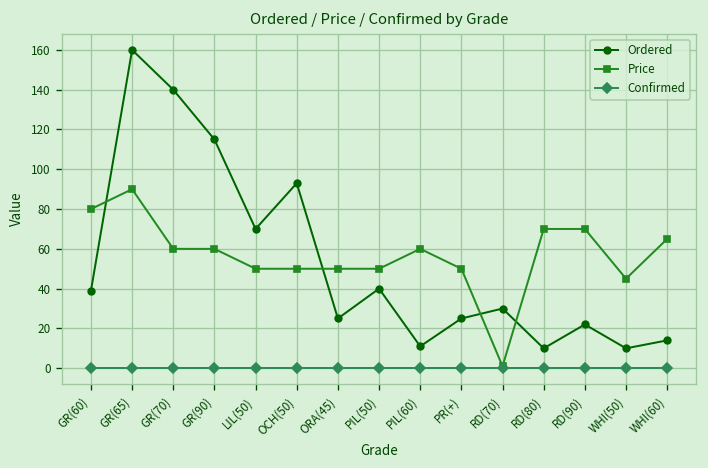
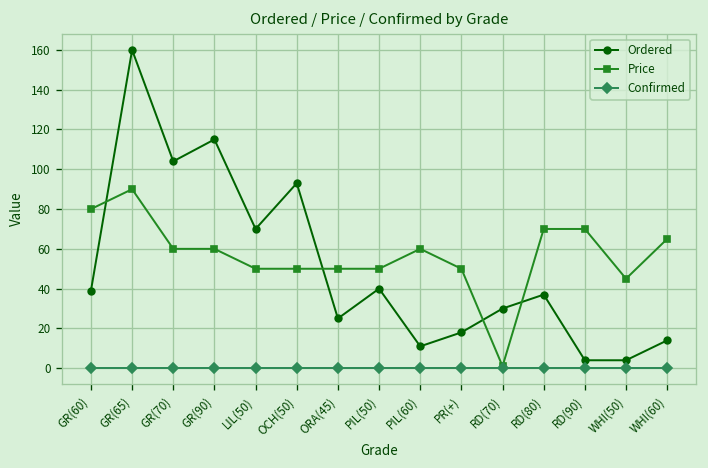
  {
    "Ordered": {
      "GR(60)": 39,
      "GR(65)": 160,
-     "GR(70)": 140,
+     "GR(70)": 104,
      "GR(90)": 115,
      "LIL(50)": 70,
      "OCH(50)": 93,
      "ORA(45)": 25,
      "PIL(50)": 40,
      "PIL(60)": 11,
-     "PR(+)": 25,
+     "PR(+)": 18,
      "RD(70)": 30,
-     "RD(80)": 10,
-     "RD(90)": 22,
-     "WHI(50)": 10,
+     "RD(80)": 37,
+     "RD(90)": 4,
+     "WHI(50)": 4,
      "WHI(60)": 14
    }
  }
